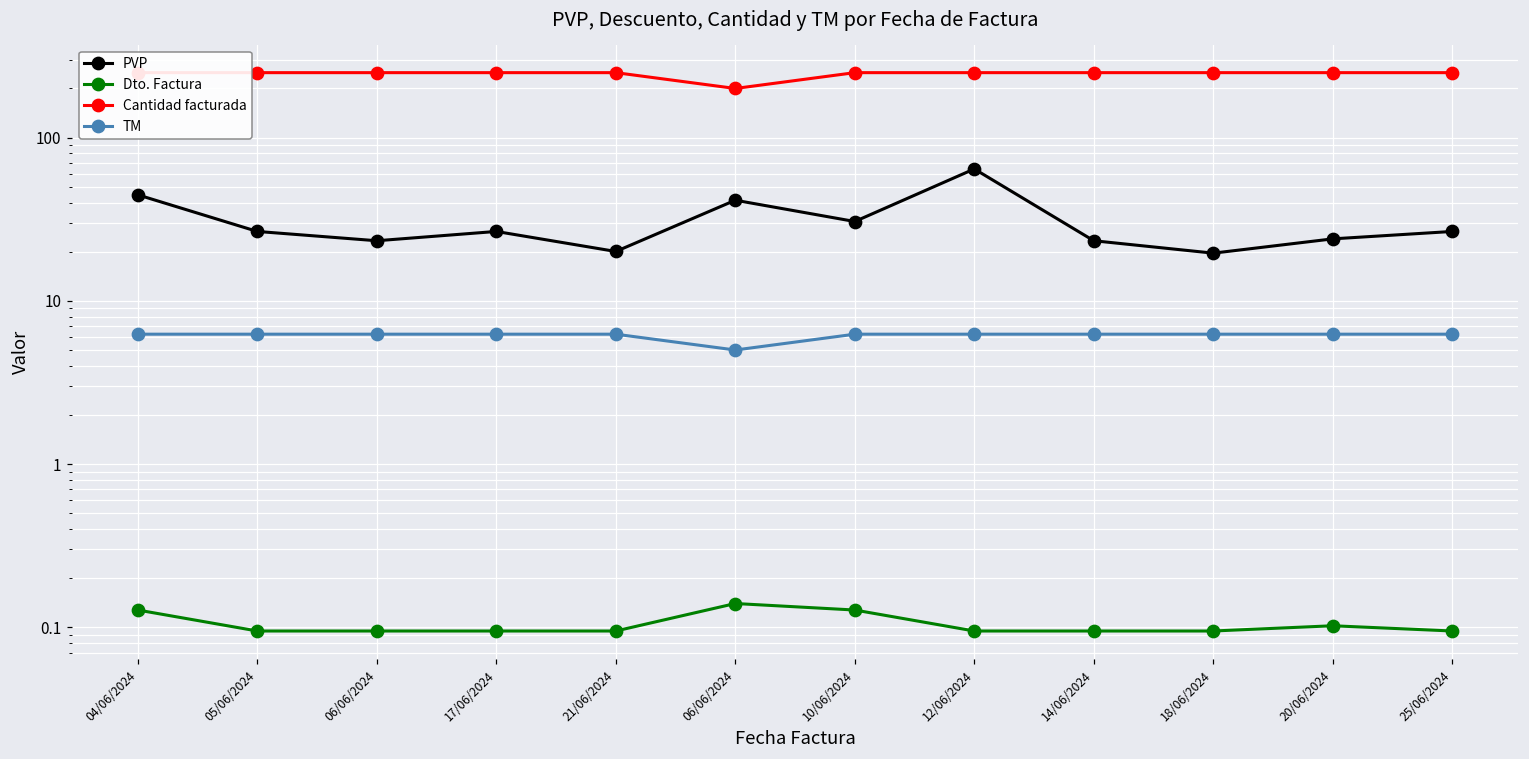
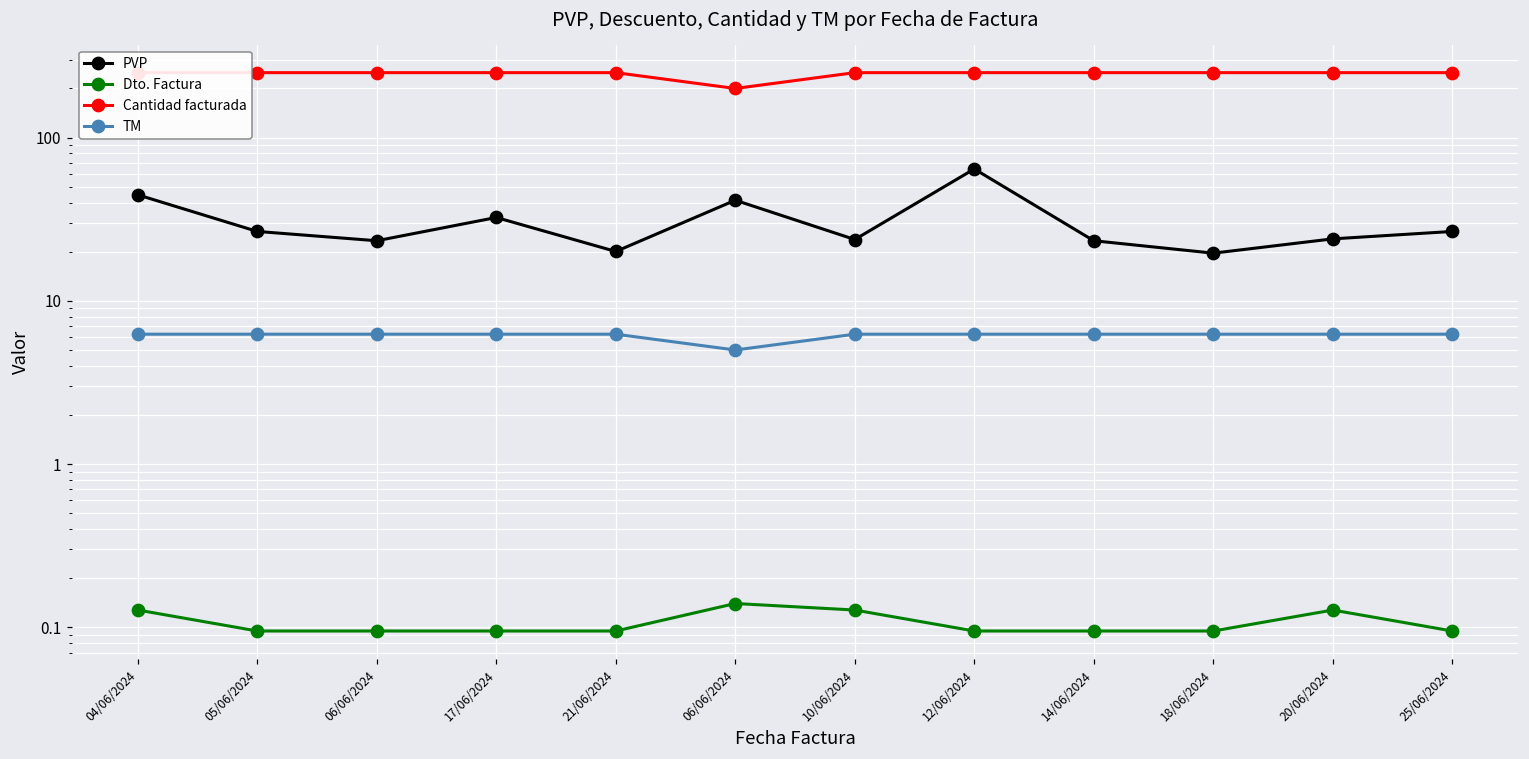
  {
    "PVP": {
      "04/06/2024": 45,
      "05/06/2024": 27,
-     "17/06/2024": 27,
+     "17/06/2024": 32,
      "21/06/2024": 20,
-     "10/06/2024": 31,
+     "10/06/2024": 24,
      "12/06/2024": 64,
      "14/06/2024": 23,
      "18/06/2024": 20,
      "20/06/2024": 24,
      "25/06/2024": 27
    },
    "Dto. Factura": {
      "04/06/2024": 0.13,
      "05/06/2024": 0.10,
      "17/06/2024": 0.10,
      "21/06/2024": 0.10,
      "10/06/2024": 0.13,
      "12/06/2024": 0.10,
      "14/06/2024": 0.10,
      "18/06/2024": 0.10,
-     "20/06/2024": 0.10,
+     "20/06/2024": 0.13,
      "25/06/2024": 0.10
    },
    "Cantidad facturada": {
      "05/06/2024": 250,
      "17/06/2024": 250,
      "21/06/2024": 250,
      "10/06/2024": 250,
      "12/06/2024": 250,
      "14/06/2024": 250,
      "18/06/2024": 250,
      "20/06/2024": 250,
      "25/06/2024": 250
    },
    "TM": {
      "04/06/2024": 6.3,
      "05/06/2024": 6.3,
      "17/06/2024": 6.3,
      "21/06/2024": 6.3,
      "10/06/2024": 6.3,
      "12/06/2024": 6.3,
      "14/06/2024": 6.3,
      "18/06/2024": 6.3,
      "20/06/2024": 6.3,
      "25/06/2024": 6.3
    }
  }
